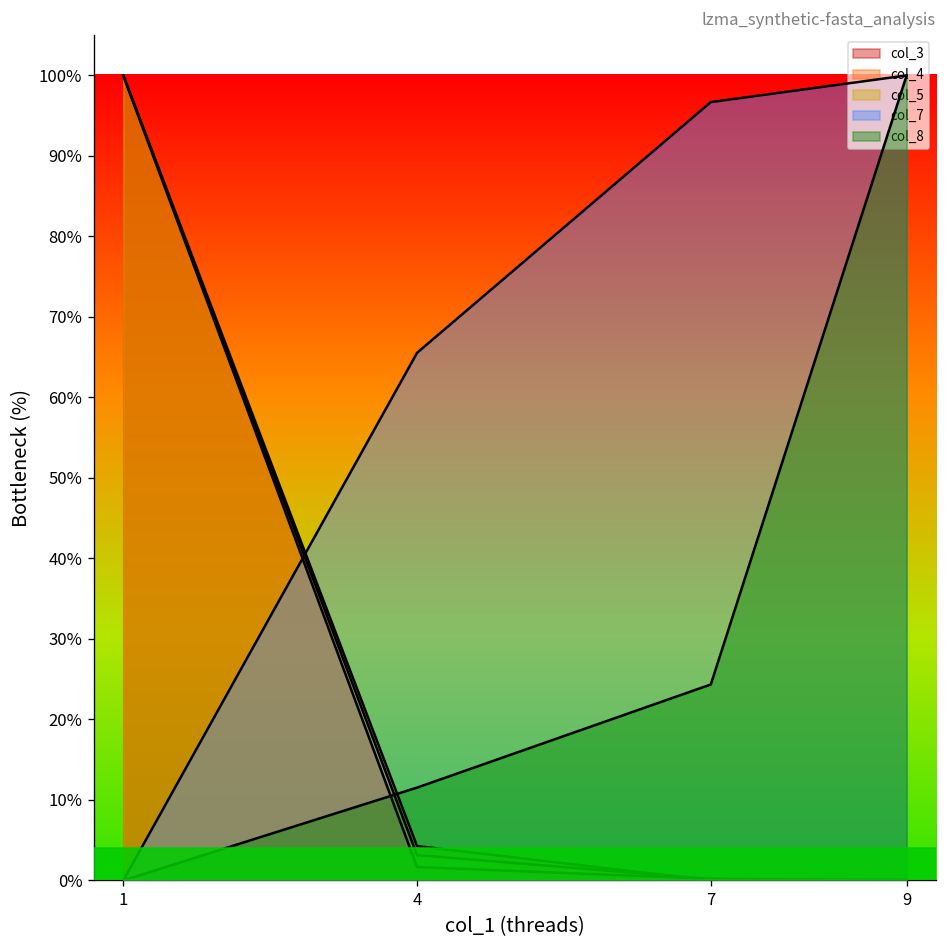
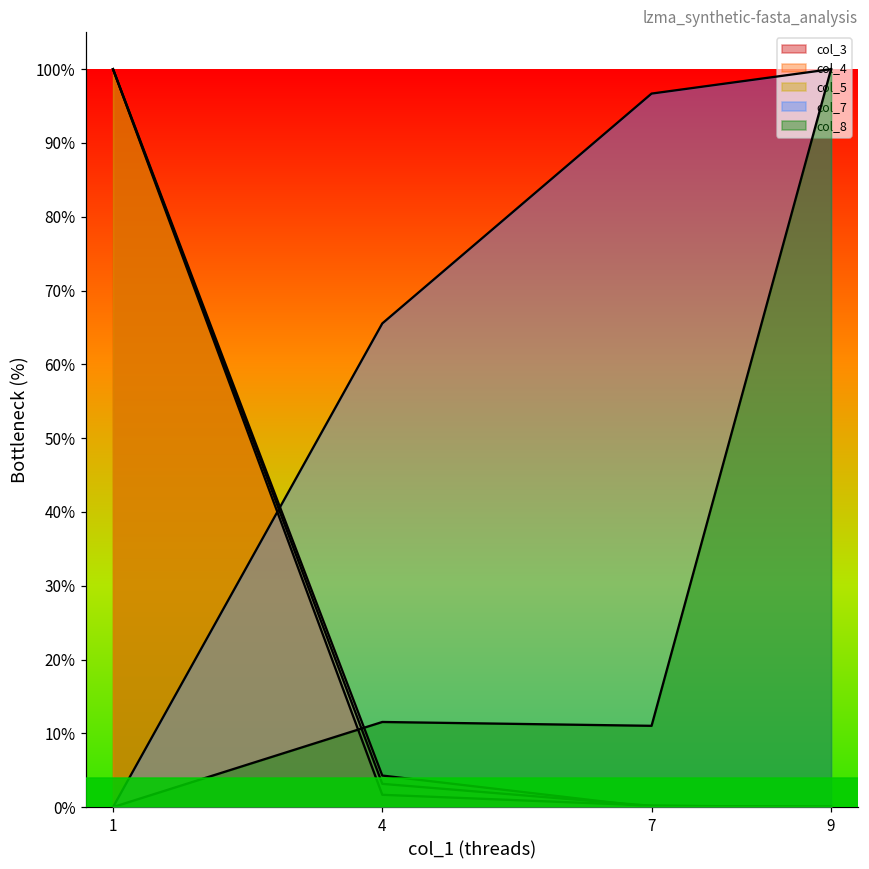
  {
    "col_3": {
      "4": "2%"
    },
    "col_7": {
      "4": "66%",
      "7": "97%"
    },
    "col_8": {
      "4": "12%",
-     "7": "24%"
+     "7": "11%"
    }
  }
